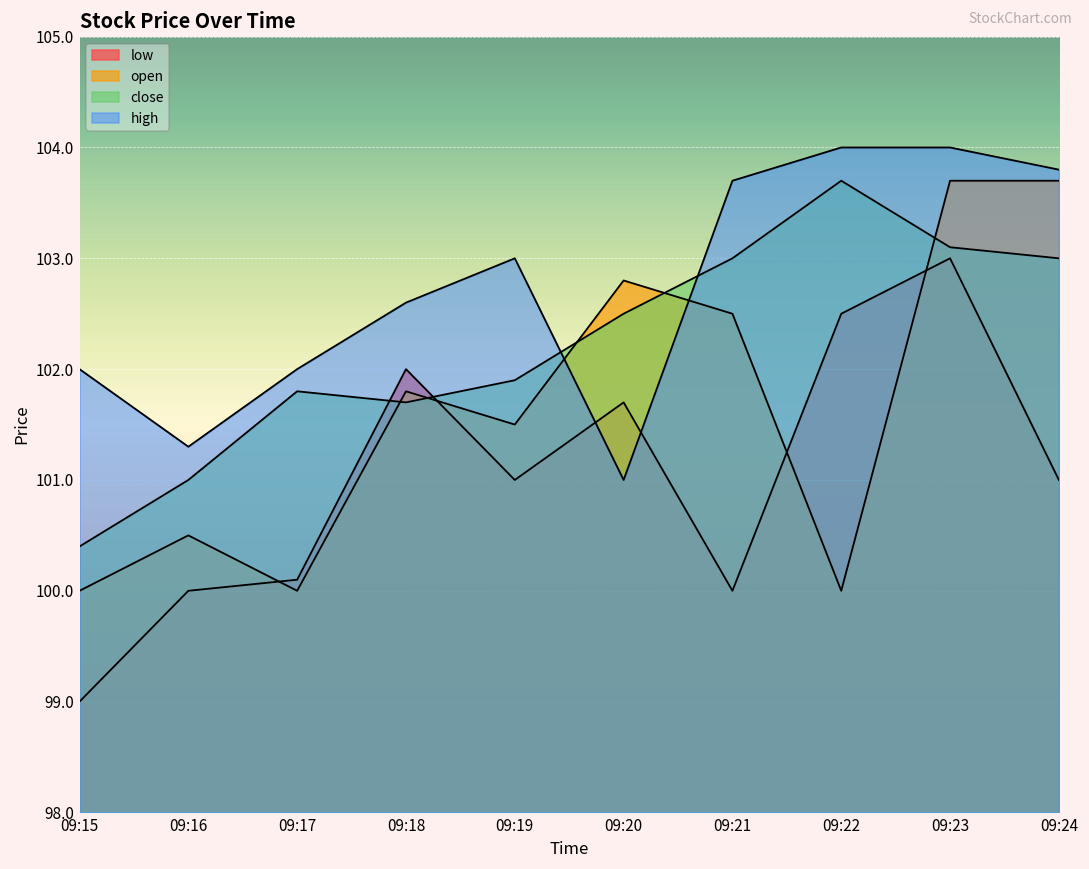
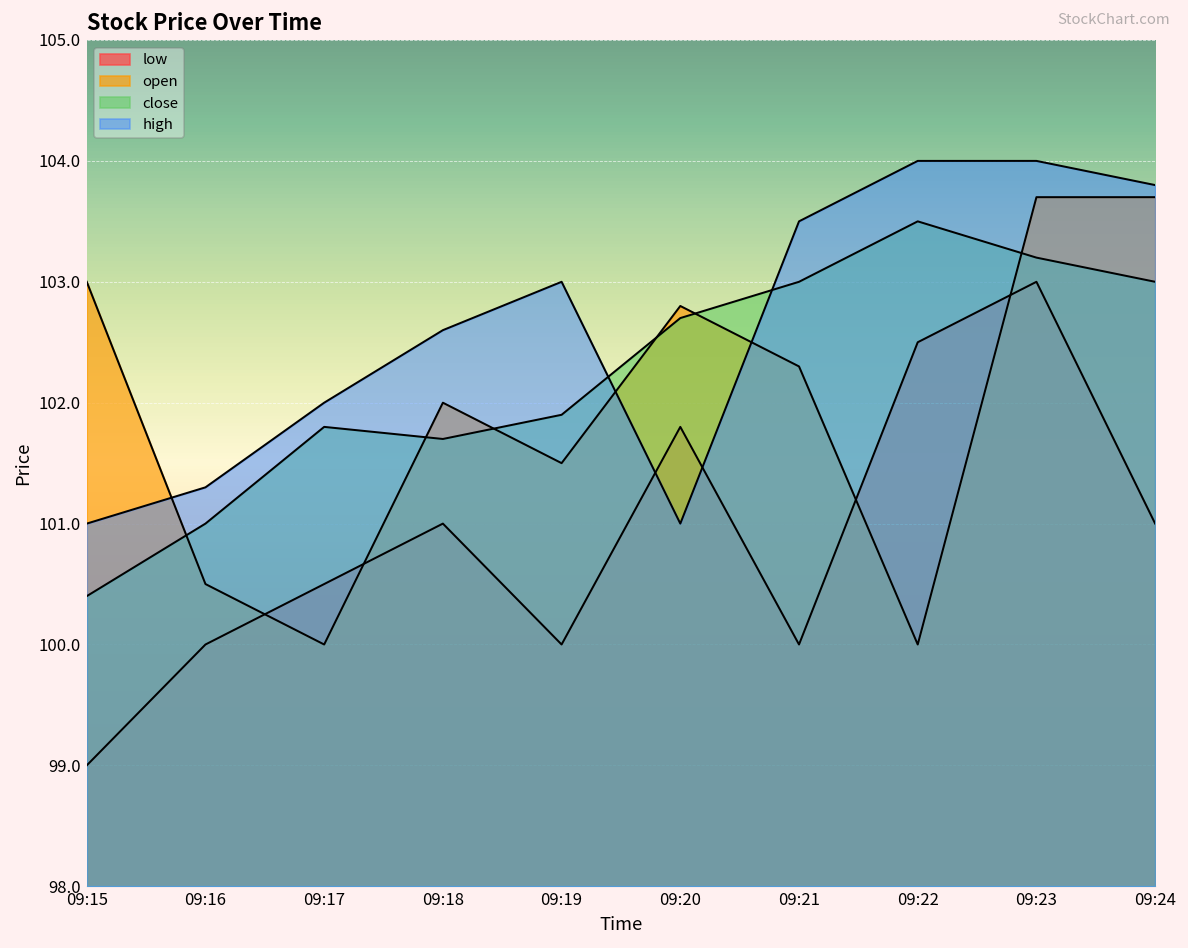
  {
    "low": {
      "09:15": 99.0,
      "09:16": 100.0,
-     "09:17": 100.1,
-     "09:18": 102,
-     "09:19": 101,
-     "09:20": 101.7,
+     "09:17": 100.5,
+     "09:18": 101,
+     "09:19": 100,
+     "09:20": 101.8,
      "09:21": 100.0,
      "09:22": 102.5,
      "09:23": 103.0,
      "09:24": 101.0
    },
    "open": {
-     "09:15": 100,
+     "09:15": 103,
      "09:16": 100.5,
      "09:17": 100.0,
-     "09:18": 101.8,
+     "09:18": 102.0,
      "09:19": 101.5,
      "09:20": 102.8,
-     "09:21": 102.5,
+     "09:21": 102.3,
      "09:22": 100.0,
      "09:23": 103.7,
      "09:24": 103.7
    },
    "close": {
      "09:15": 100.4,
      "09:16": 101.0,
      "09:17": 101.8,
      "09:18": 101.7,
      "09:19": 101.9,
-     "09:20": 102.5,
+     "09:20": 102.7,
      "09:21": 103.0,
-     "09:22": 103.7,
-     "09:23": 103.1,
+     "09:22": 103.5,
+     "09:23": 103.2,
      "09:24": 103.0
    },
    "high": {
-     "09:15": 102,
+     "09:15": 101,
      "09:16": 101.3,
      "09:17": 102.0,
      "09:18": 102.6,
      "09:19": 103.0,
      "09:20": 101.0,
-     "09:21": 103.7,
+     "09:21": 103.5,
      "09:22": 104.0,
      "09:23": 104.0,
      "09:24": 103.8
    }
  }
